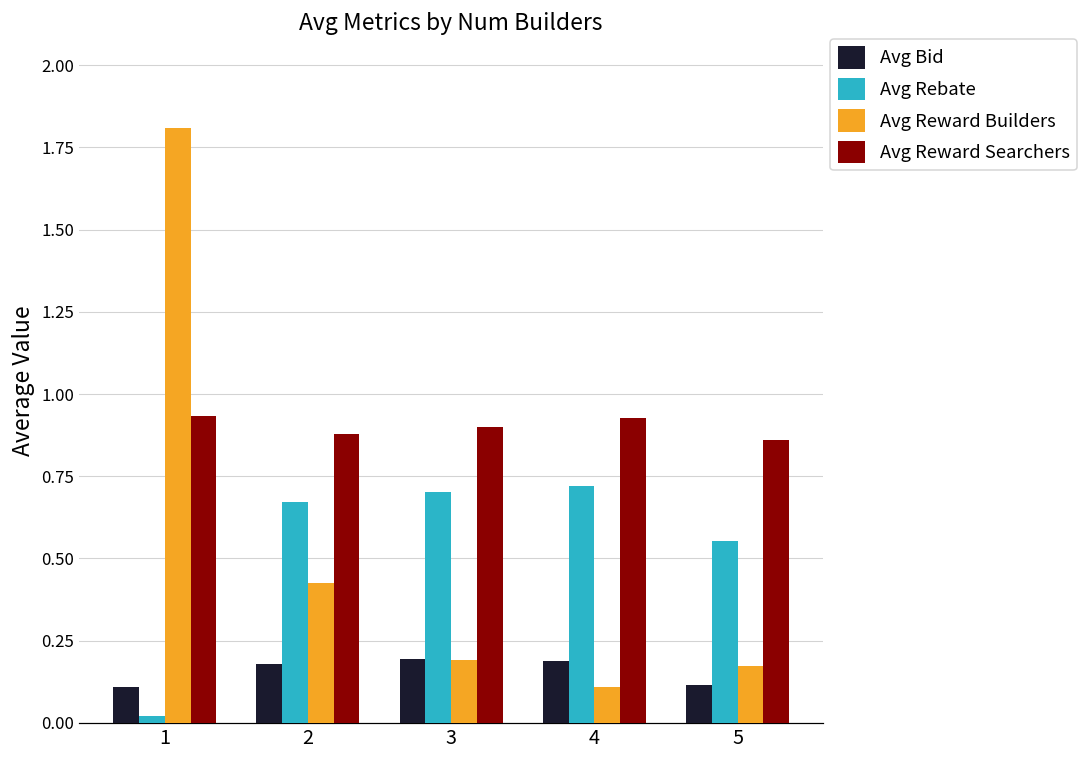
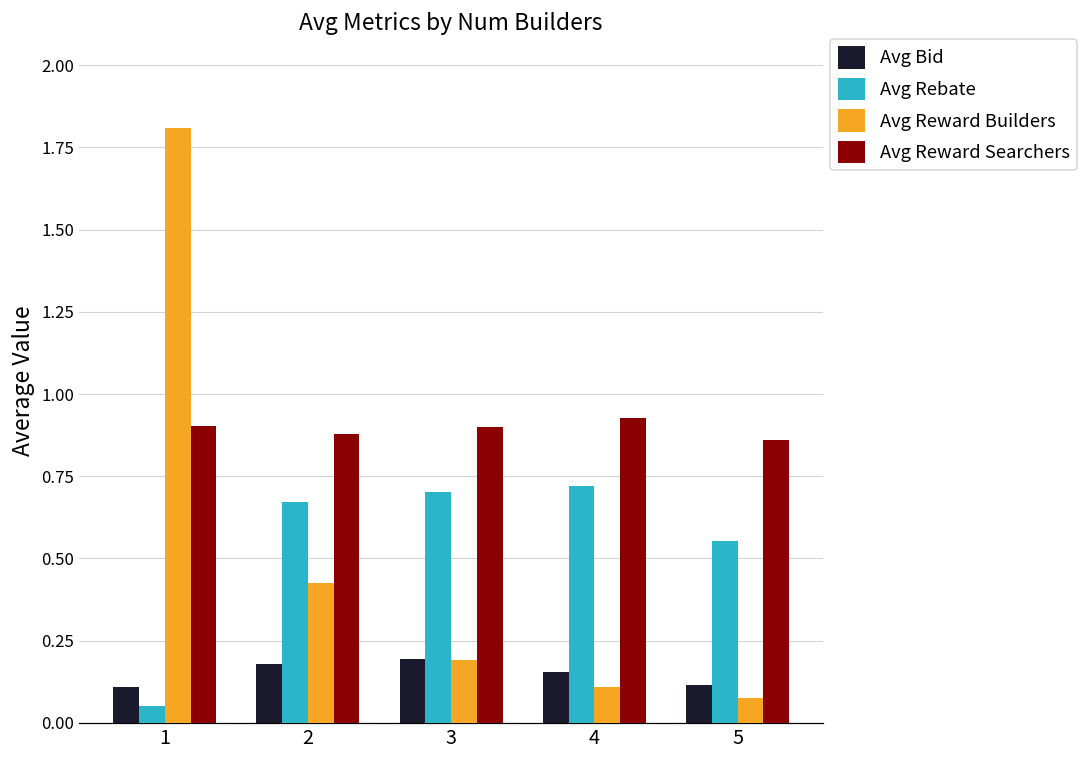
  {
    "Avg Bid": {
      "1": 0.11,
      "2": 0.18,
      "3": 0.19,
-     "4": 0.19,
+     "4": 0.16,
      "5": 0.12
    },
    "Avg Rebate": {
-     "1": 0.02,
+     "1": 0.05,
      "2": 0.67,
      "3": 0.70,
      "4": 0.72,
      "5": 0.55
    },
    "Avg Reward Builders": {
      "1": 1.81,
      "2": 0.43,
      "3": 0.19,
      "4": 0.11,
-     "5": 0.17
+     "5": 0.08
    },
    "Avg Reward Searchers": {
-     "1": 0.93,
+     "1": 0.90,
      "2": 0.88,
      "3": 0.90,
      "4": 0.93,
      "5": 0.86
    }
  }
